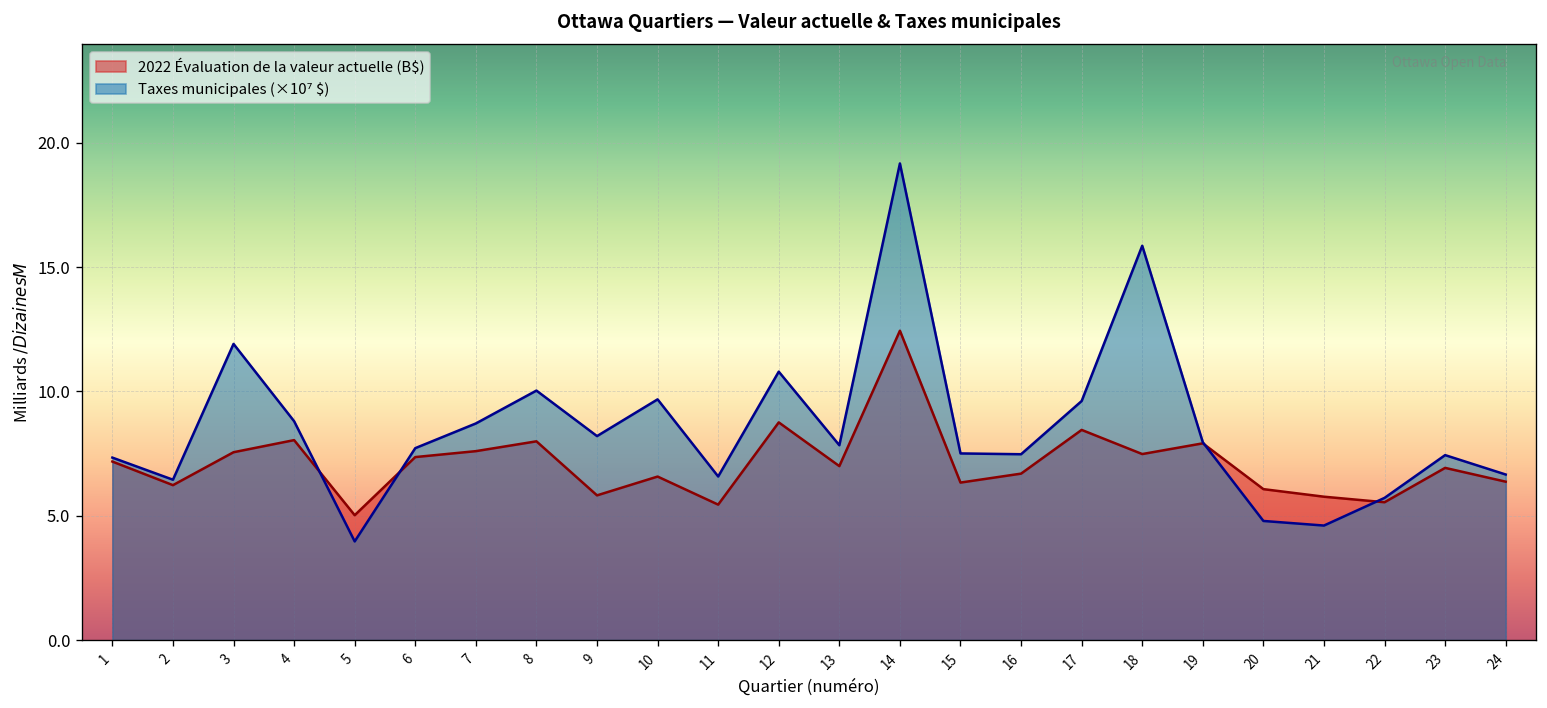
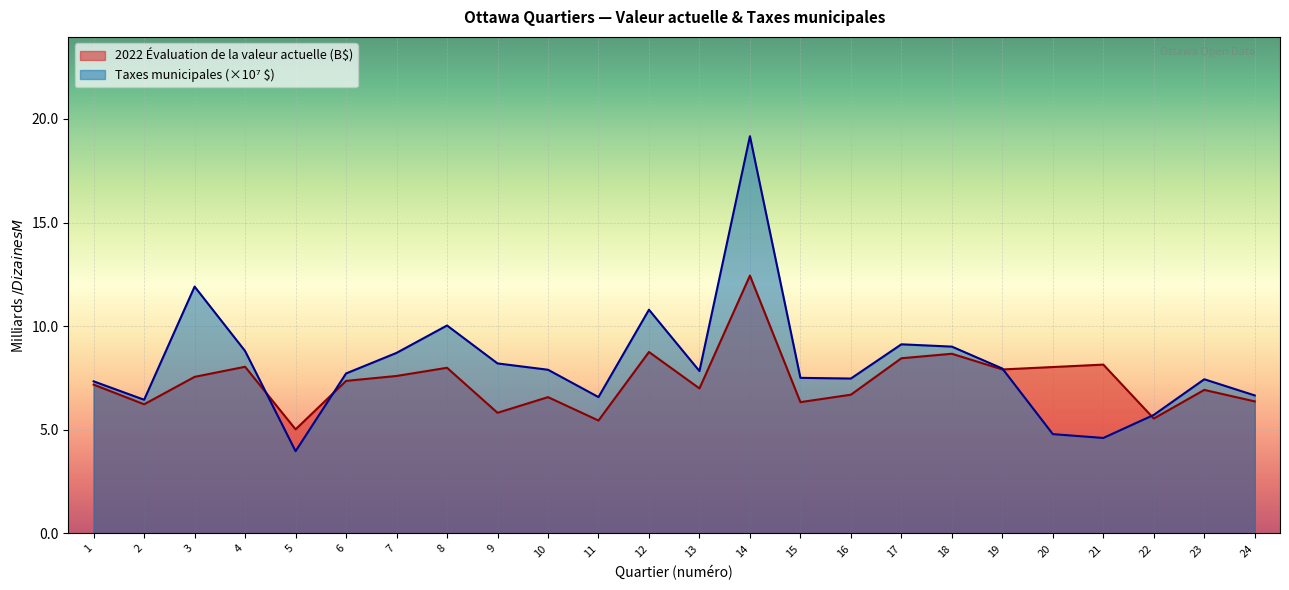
  {
    "2022 Évaluation de la valeur actuelle (B$)": {
      "1": 7.2,
      "2": 6.2,
      "3": 7.6,
      "4": 8.0,
      "5": 5.0,
      "6": 7.4,
      "7": 7.6,
      "8": 8.0,
      "9": 5.8,
      "10": 6.6,
      "11": 5.4,
      "12": 8.8,
      "13": 7.0,
      "14": 12.4,
      "15": 6.3,
      "16": 6.7,
      "17": 8.5,
-     "18": 7.5,
-     "20": 6.1,
-     "21": 5.8,
+     "18": 8.7,
+     "20": 8.0,
+     "21": 8.1,
      "22": 5.5,
      "23": 6.9,
      "24": 6.4
    },
    "Taxes municipales (×10⁷ $)": {
      "1": 7.3,
      "2": 6.5,
      "3": 11.9,
      "4": 8.8,
      "5": 4.0,
      "6": 7.7,
      "7": 8.7,
      "8": 10.0,
      "9": 8.2,
-     "10": 9.7,
+     "10": 7.9,
      "11": 6.6,
      "12": 10.8,
      "13": 7.8,
      "14": 19.2,
      "15": 7.5,
      "16": 7.5,
-     "17": 9.6,
-     "18": 15.9,
+     "17": 9.1,
+     "18": 9.0,
      "20": 4.8,
      "21": 4.6,
      "22": 5.7,
      "23": 7.4,
      "24": 6.7
    }
  }
